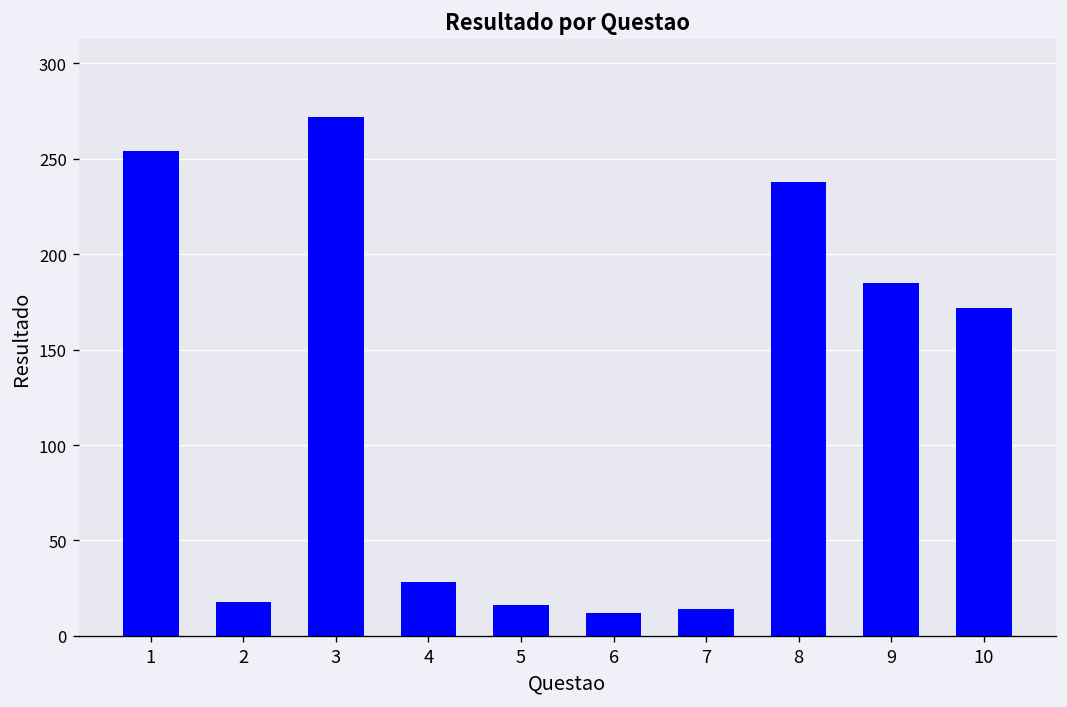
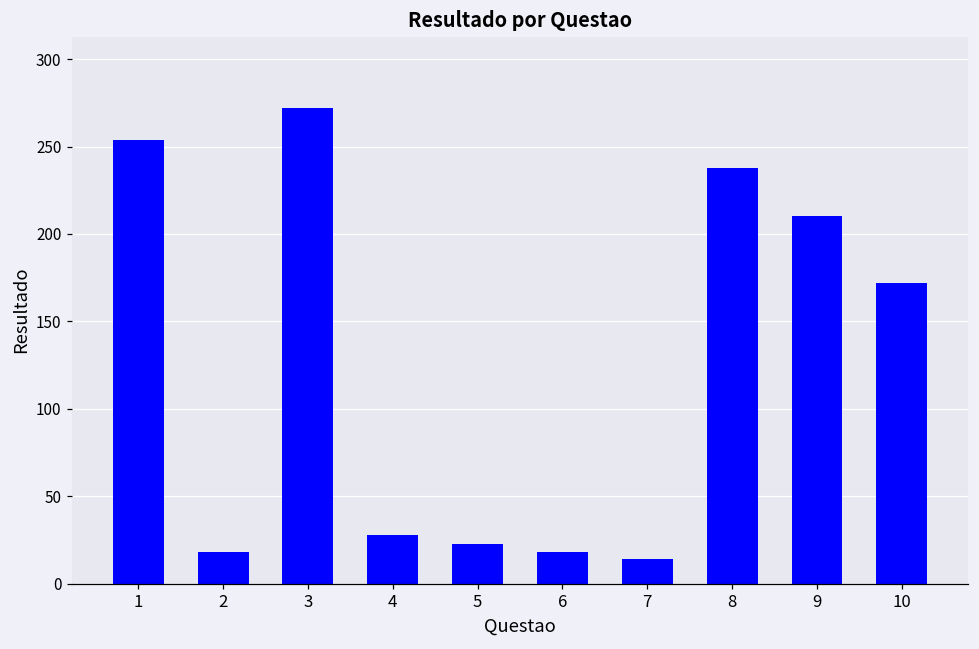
  {
    "1": 254,
    "2": 18,
    "3": 272,
    "4": 28,
-   "5": 16,
-   "6": 12,
+   "5": 23,
+   "6": 18,
    "7": 14,
    "8": 238,
-   "9": 185,
+   "9": 210,
    "10": 172
  }
